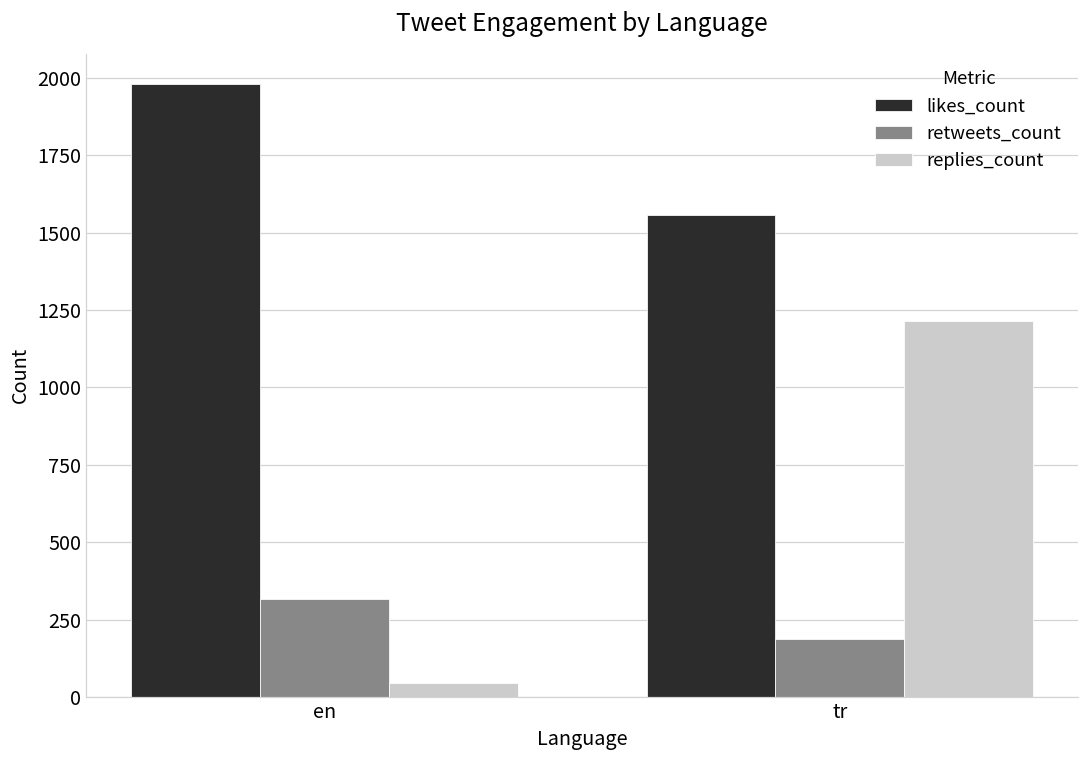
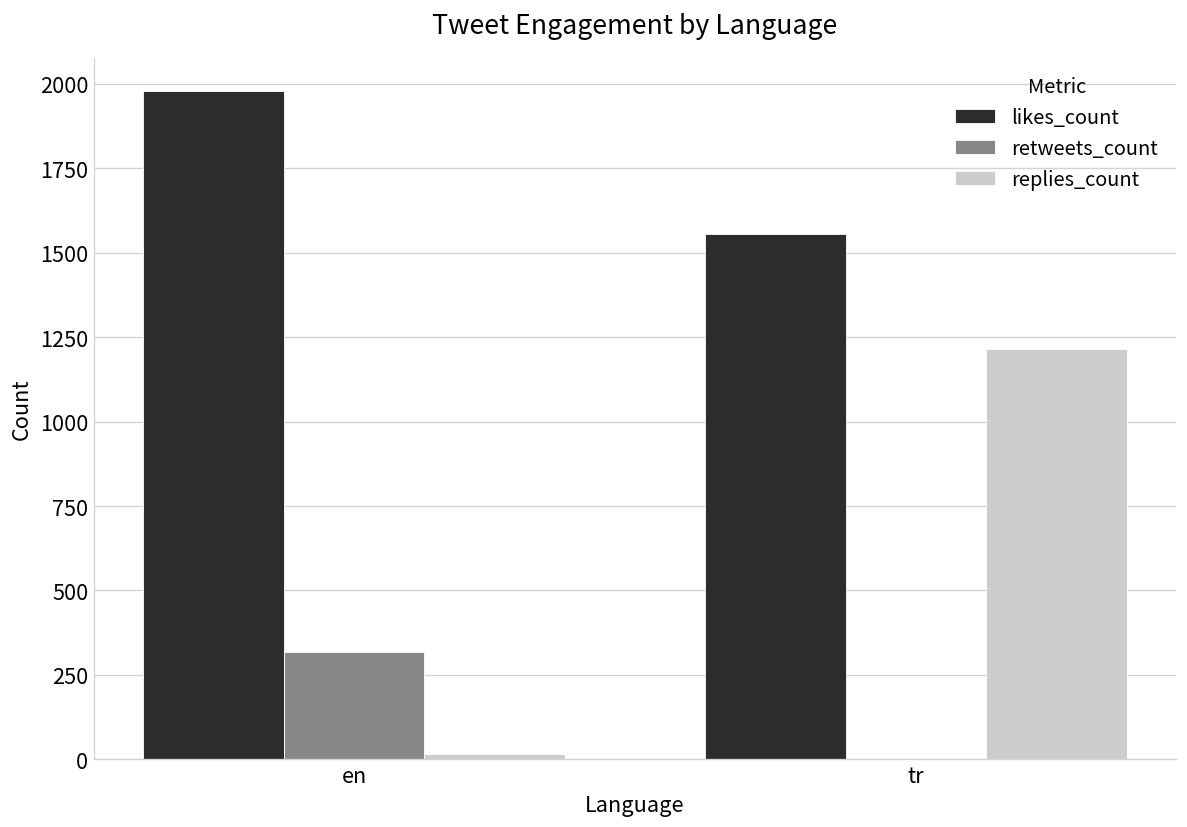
  {
    "likes_count": {
      "en": 1980,
      "tr": 1560
    },
    "retweets_count": {
      "en": 320,
-     "tr": 190
+     "tr": 0
    },
    "replies_count": {
-     "en": 40,
+     "en": 20,
      "tr": 1220
    }
  }
